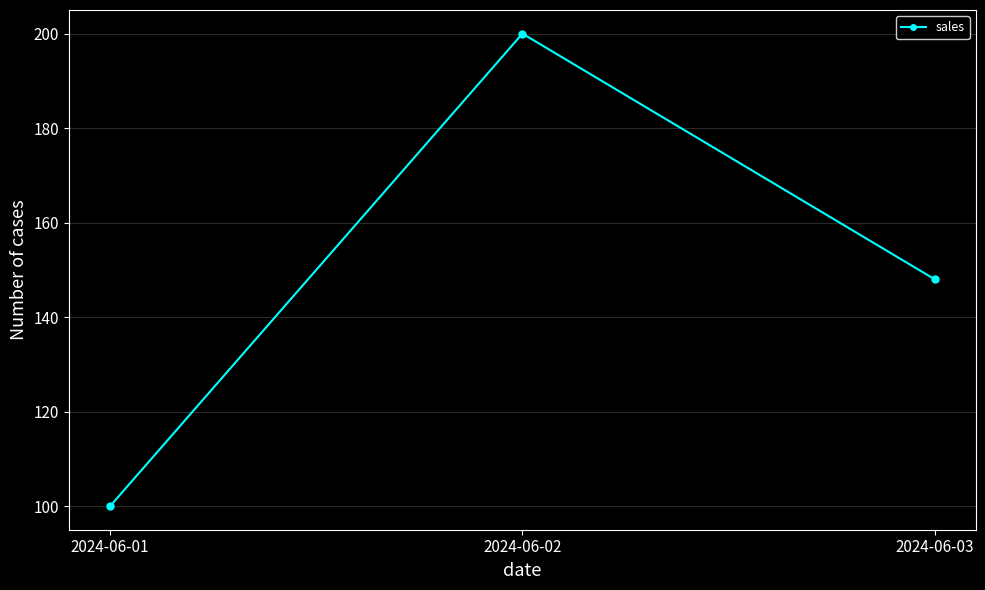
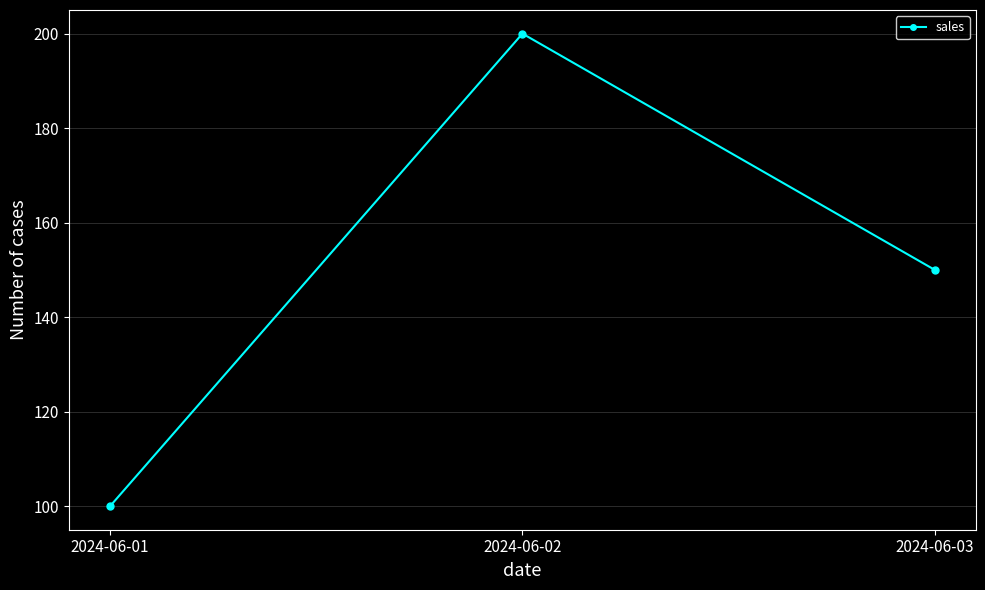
  {
    "2024-06-01": 100,
    "2024-06-02": 200,
-   "2024-06-03": 148
+   "2024-06-03": 150
  }
